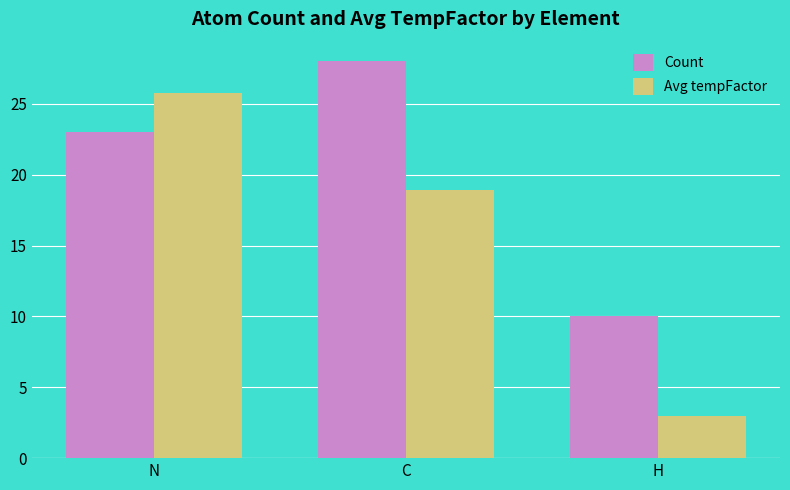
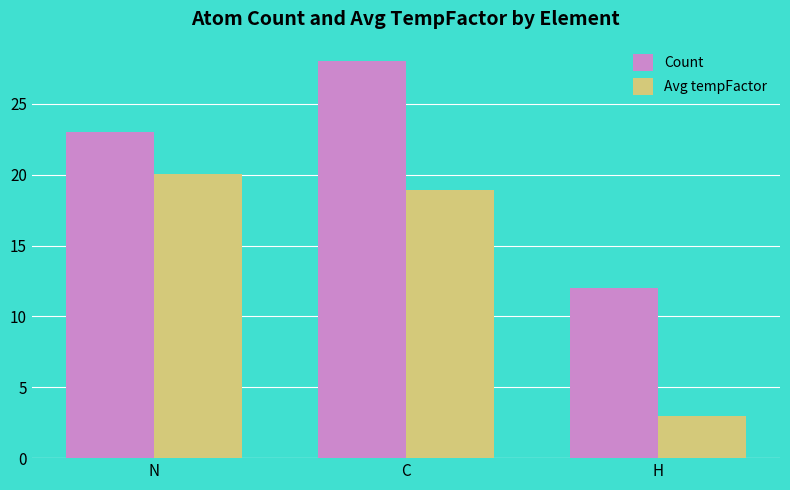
  {
    "Count": {
      "N": 23,
      "C": 28,
-     "H": 10
+     "H": 12
    },
    "Avg tempFactor": {
-     "N": 25.8,
+     "N": 20.1,
      "C": 18.9,
      "H": 3.0
    }
  }
